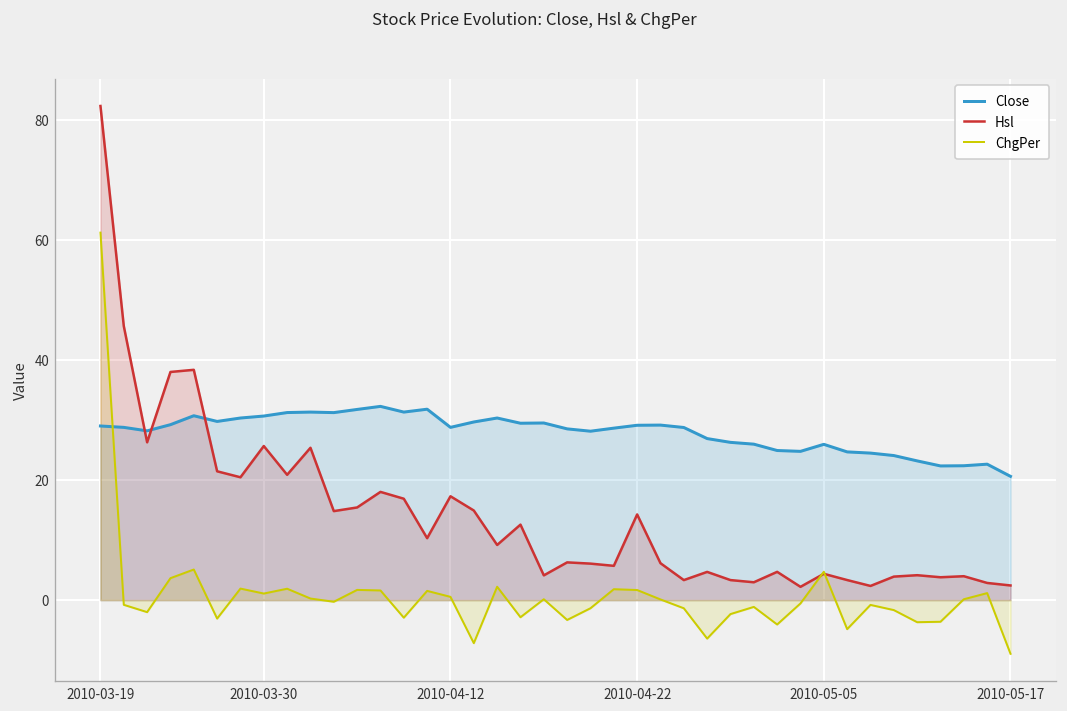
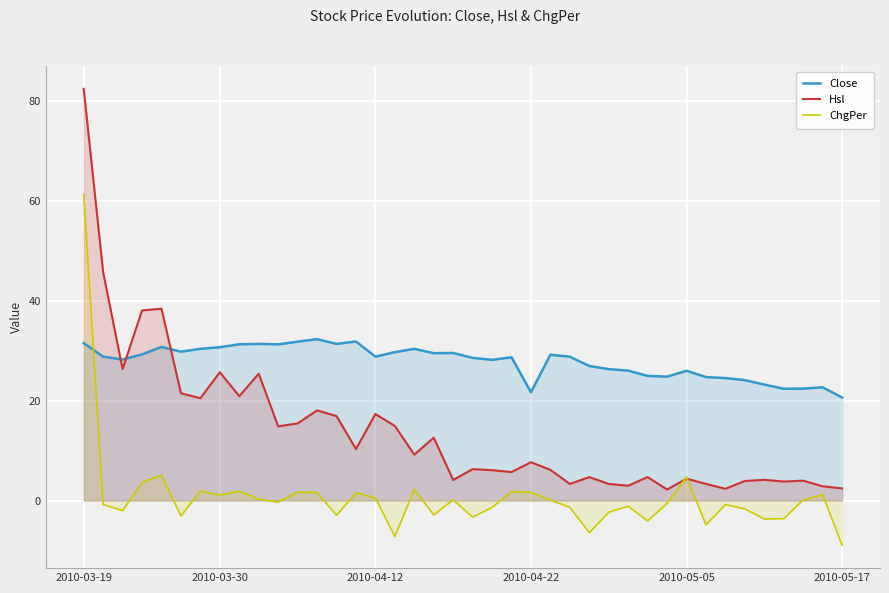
  {
    "Close": {
-     "2010-03-19": 29,
+     "2010-03-19": 31,
      "2010-03-30": 31,
      "2010-04-12": 29,
-     "2010-04-22": 29,
+     "2010-04-22": 22,
      "2010-05-05": 26,
      "2010-05-17": 21
    },
    "Hsl": {
      "2010-03-19": 82,
      "2010-03-30": 26,
      "2010-04-12": 17,
-     "2010-04-22": 14,
+     "2010-04-22": 8,
      "2010-05-17": 2
    }
  }
